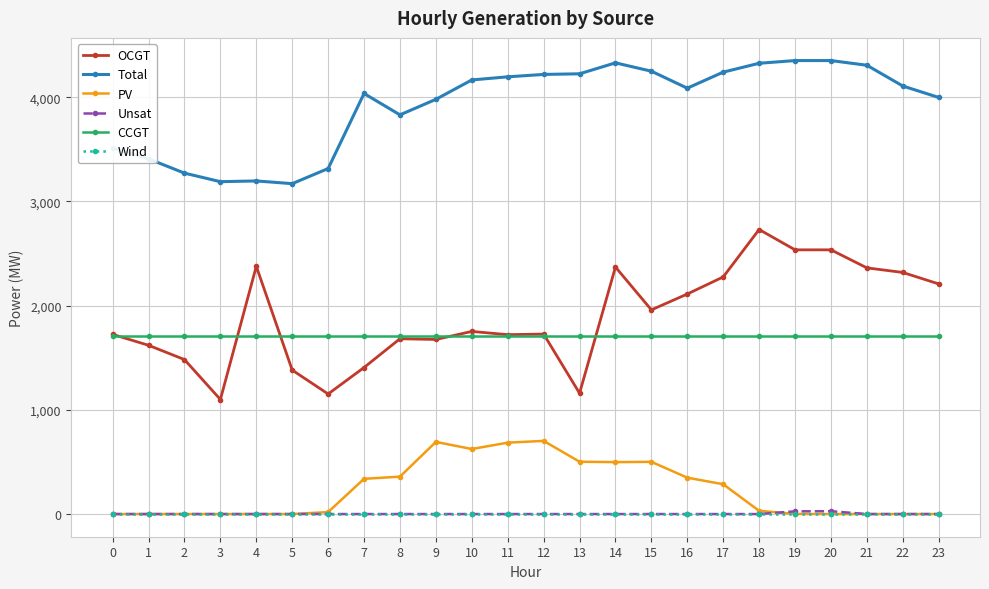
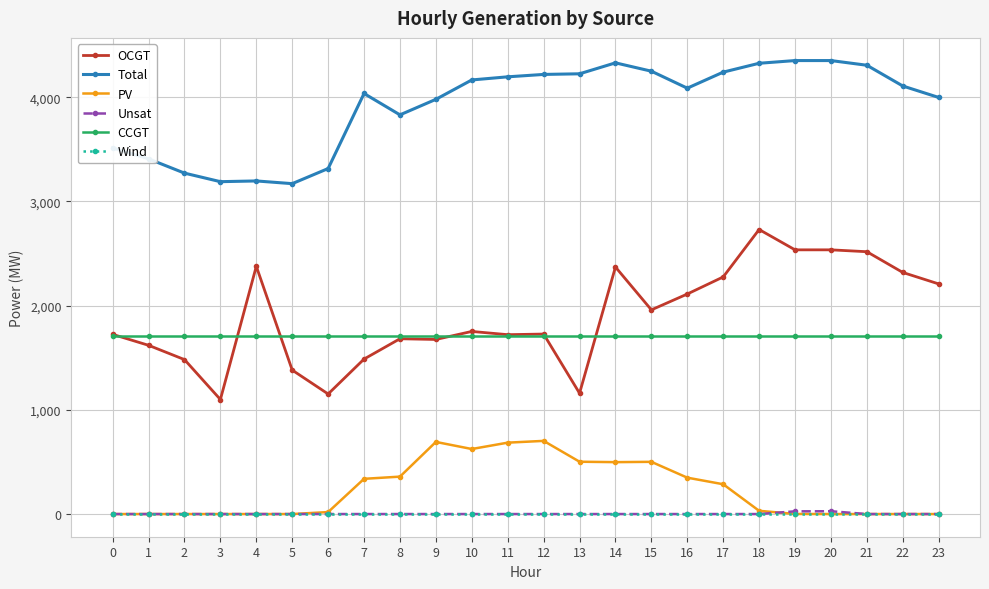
  {
    "OCGT": {
      "1": "1,620",
      "2": "1,480",
      "3": "1,100",
      "4": "2,380",
      "5": "1,380",
      "6": "1,150",
-     "7": "1,410",
+     "7": "1,490",
      "8": "1,680",
      "9": "1,680",
      "10": "1,750",
      "13": "1,160",
      "14": "2,370",
      "15": "1,960",
      "16": "2,110",
      "17": "2,280",
      "18": "2,730",
      "19": "2,540",
      "20": "2,540",
-     "21": "2,360",
+     "21": "2,520",
      "22": "2,320",
      "23": "2,210"
    },
    "Total": {
      "2": "3,270",
      "3": "3,190",
      "4": "3,200",
      "5": "3,170",
      "6": "3,320",
      "7": "4,040",
      "8": "3,830",
      "9": "3,980",
      "10": "4,170",
      "11": "4,200",
      "12": "4,220",
      "13": "4,220",
      "14": "4,330",
      "15": "4,250",
      "16": "4,090",
      "17": "4,240",
      "18": "4,330",
      "19": "4,350",
      "20": "4,350",
      "21": "4,310",
      "22": "4,110",
      "23": "4,000"
    },
    "PV": {
      "7": "340",
      "8": "360",
      "9": "690",
      "10": "620",
      "11": "690",
      "12": "700",
      "13": "500",
      "14": "500",
      "15": "500",
      "16": "350",
      "17": "290",
      "18": "30"
    },
    "Unsat": {
      "19": "30",
      "20": "30"
    },
    "CCGT": {
      "1": "1,710",
      "2": "1,710",
      "3": "1,710",
      "4": "1,710",
      "5": "1,710",
      "6": "1,710",
      "7": "1,710",
      "8": "1,710",
      "9": "1,710",
      "10": "1,710",
      "13": "1,710",
      "14": "1,710",
      "15": "1,710",
      "16": "1,710",
      "17": "1,710",
      "18": "1,710",
      "19": "1,710",
      "20": "1,710",
      "21": "1,710",
      "22": "1,710",
      "23": "1,710"
    }
  }
